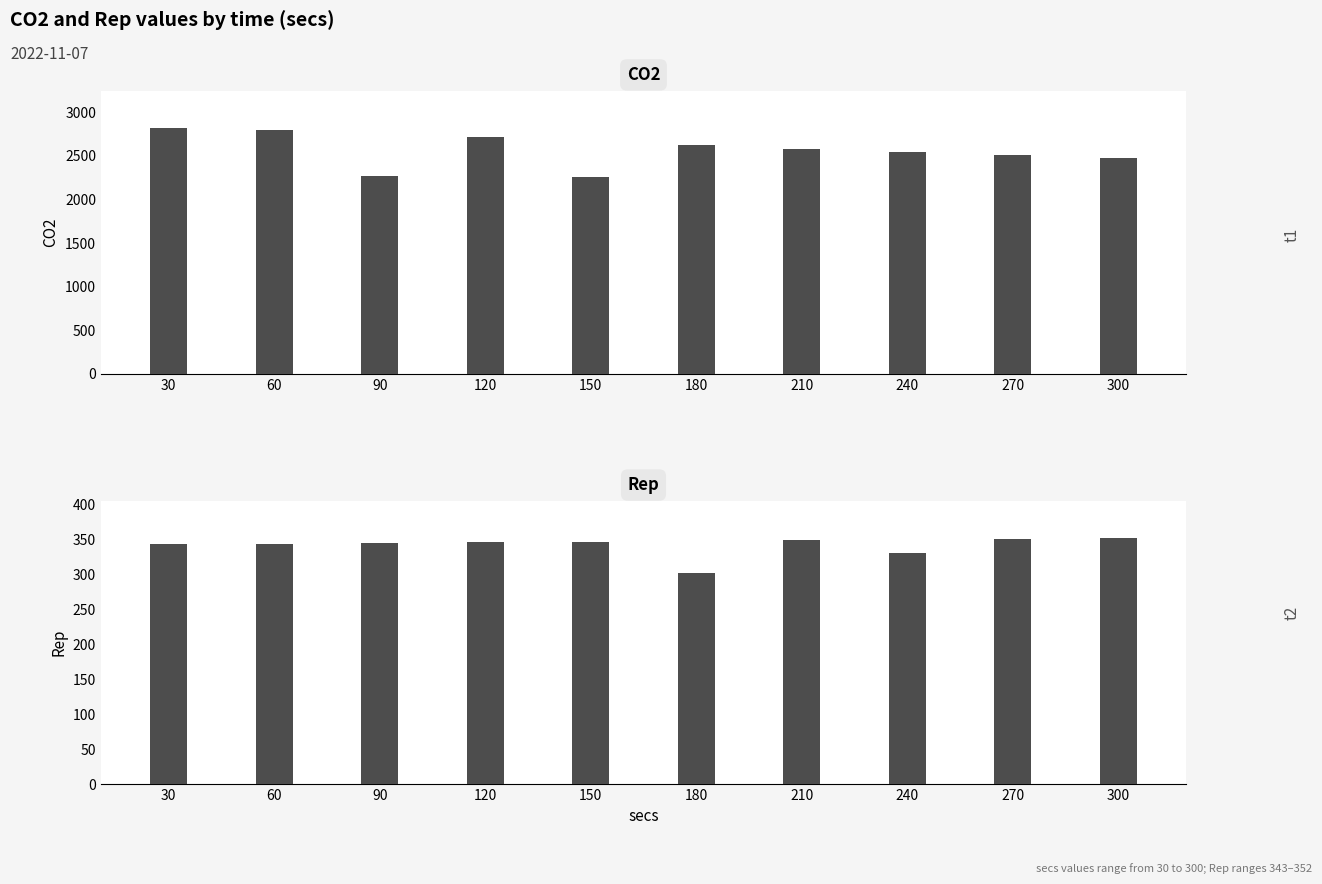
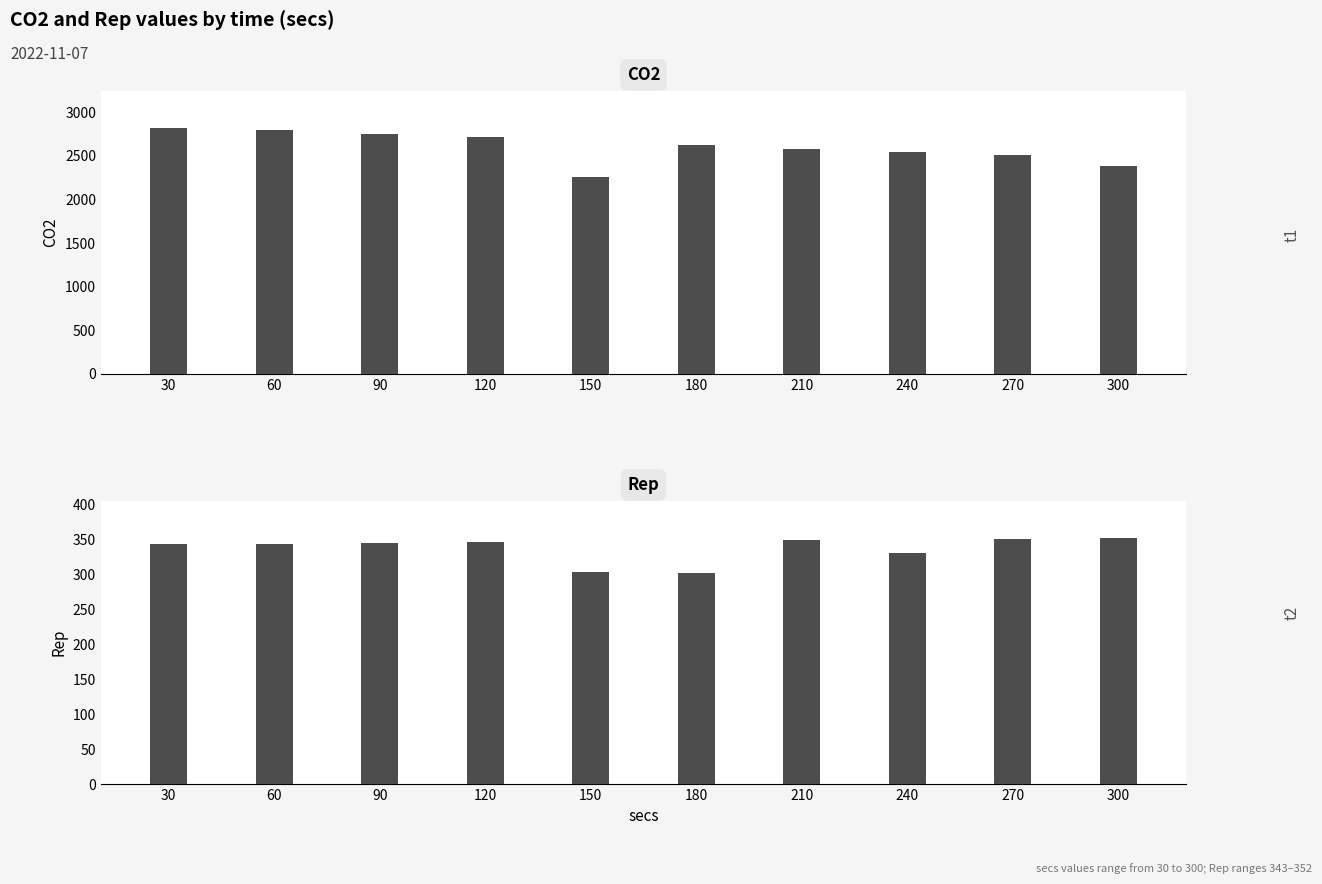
  {
    "CO2": {
      "30": 2800,
      "60": 2800,
-     "90": 2300,
+     "90": 2800,
      "120": 2700,
      "150": 2300,
      "180": 2600,
      "210": 2600,
      "240": 2500,
      "270": 2500,
-     "300": 2500
+     "300": 2400
    },
    "Rep": {
      "30": 340,
      "60": 340,
      "90": 350,
      "120": 350,
-     "150": 350,
+     "150": 300,
      "180": 300,
      "210": 350,
      "240": 330,
      "270": 350,
      "300": 350
    }
  }
